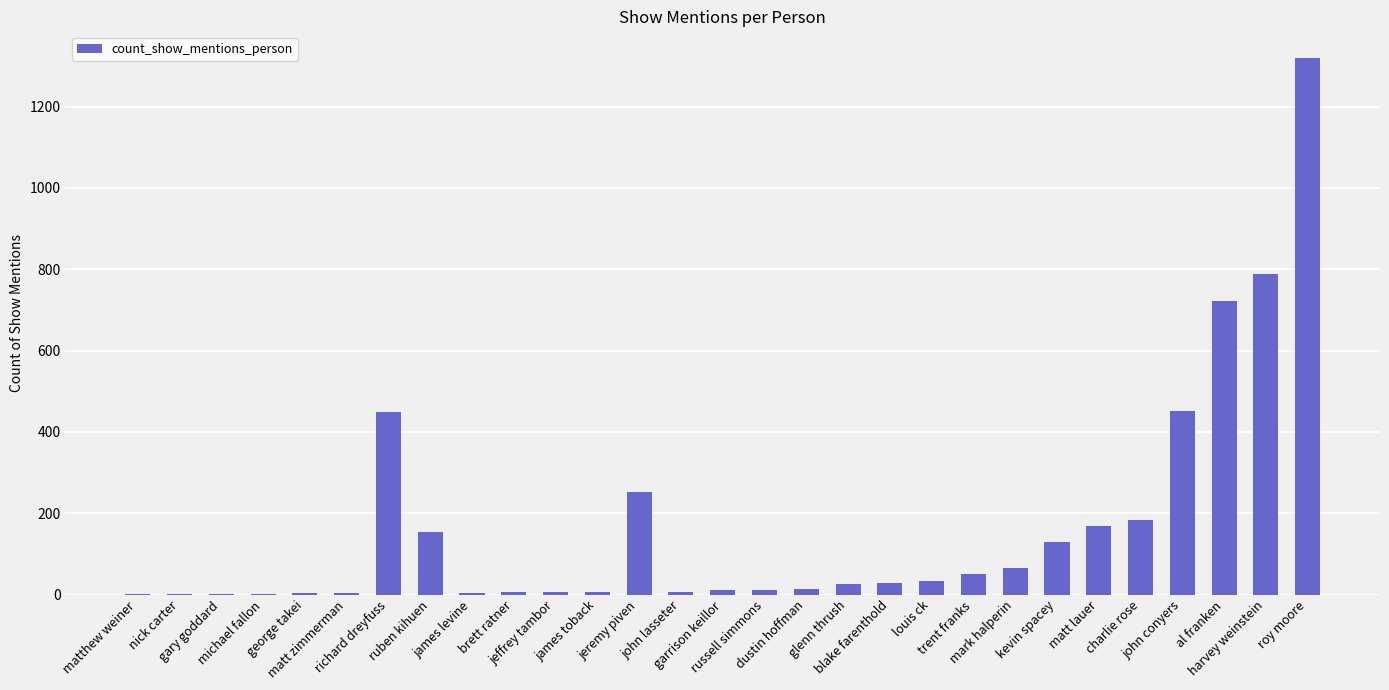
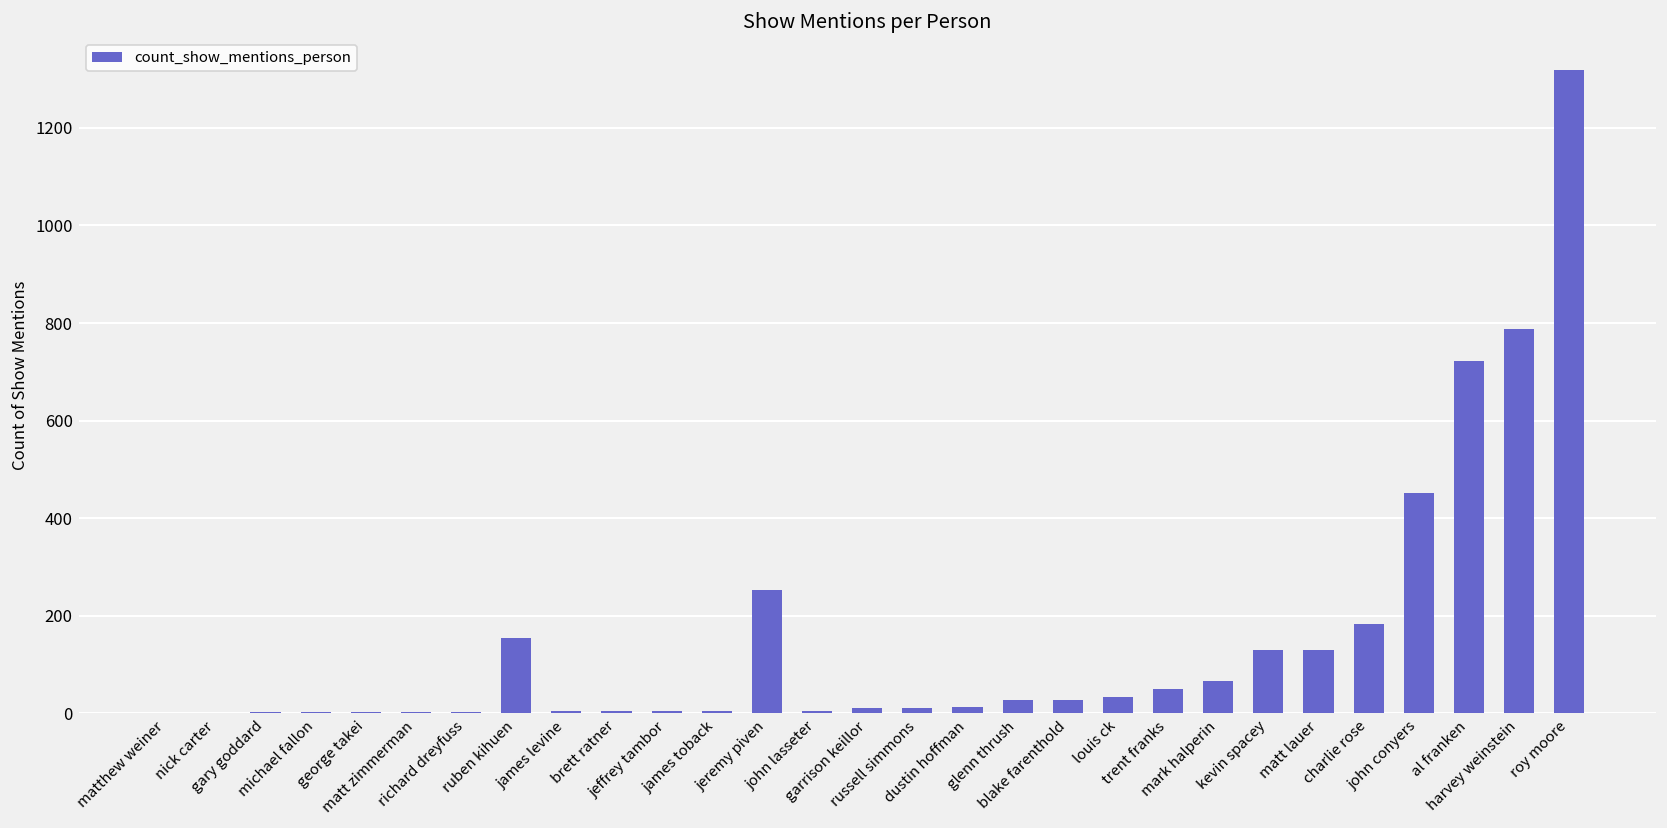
  {
-   "richard dreyfuss": 450,
+   "richard dreyfuss": 0,
    "ruben kihuen": 150,
    "jeremy piven": 250,
    "garrison keillor": 10,
    "russell simmons": 10,
    "dustin hoffman": 10,
    "glenn thrush": 30,
    "blake farenthold": 30,
    "louis ck": 30,
    "trent franks": 50,
    "mark halperin": 70,
    "kevin spacey": 130,
-   "matt lauer": 170,
+   "matt lauer": 130,
    "charlie rose": 180,
    "john conyers": 450,
    "al franken": 720,
    "harvey weinstein": 790,
    "roy moore": 1320
  }
